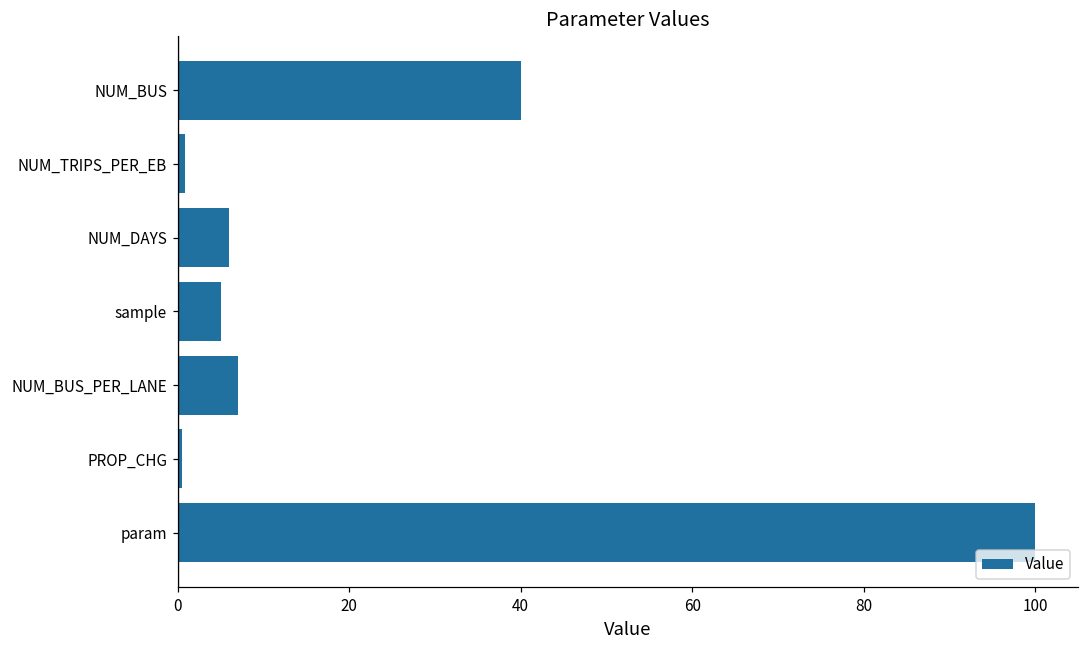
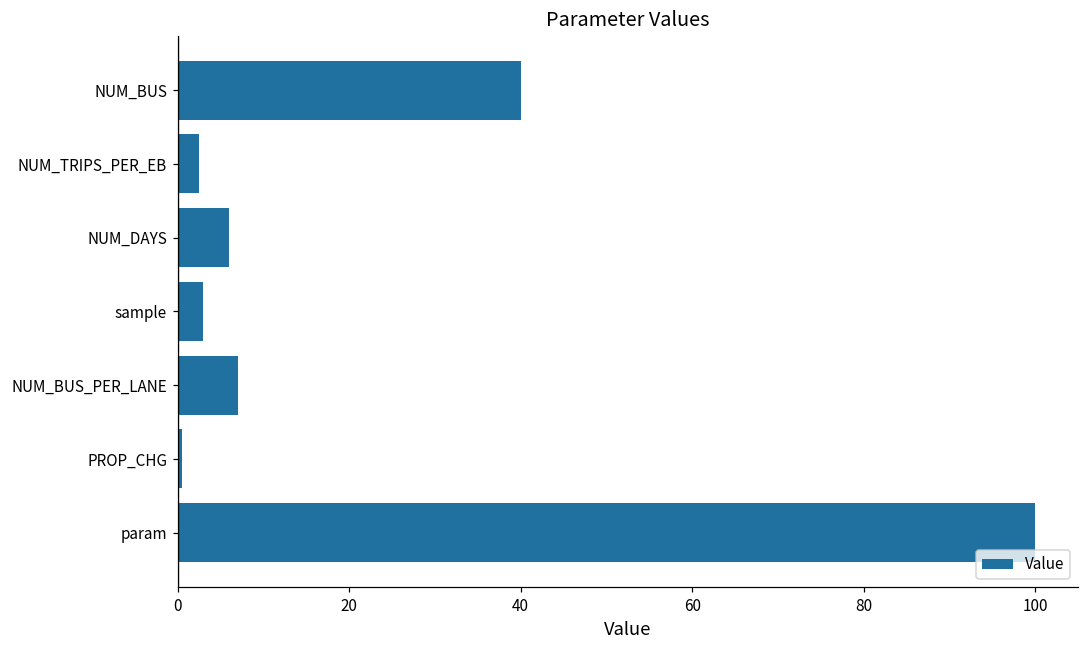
  {
    "NUM_BUS": 40,
-   "NUM_TRIPS_PER_EB": 1,
+   "NUM_TRIPS_PER_EB": 3,
    "NUM_DAYS": 6,
-   "sample": 5,
+   "sample": 3,
    "NUM_BUS_PER_LANE": 7,
    "PROP_CHG": 1,
    "param": 100
  }
